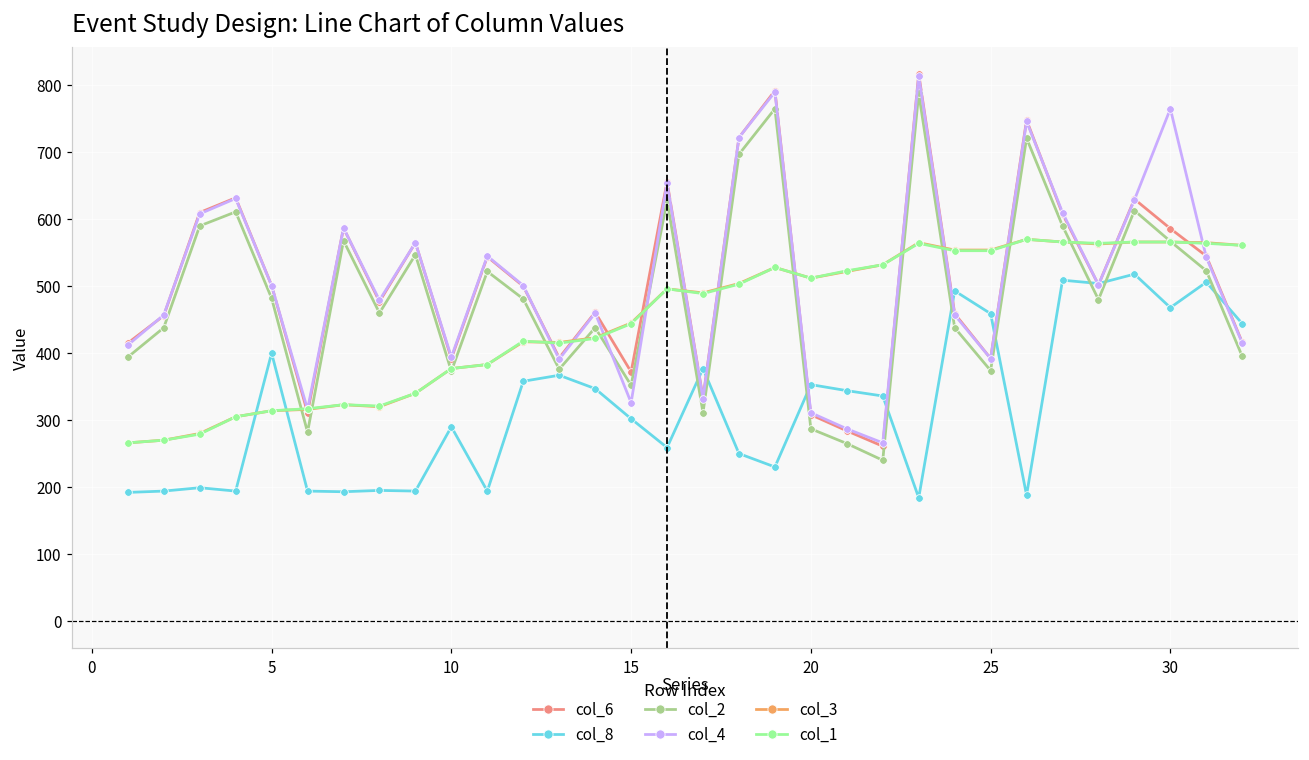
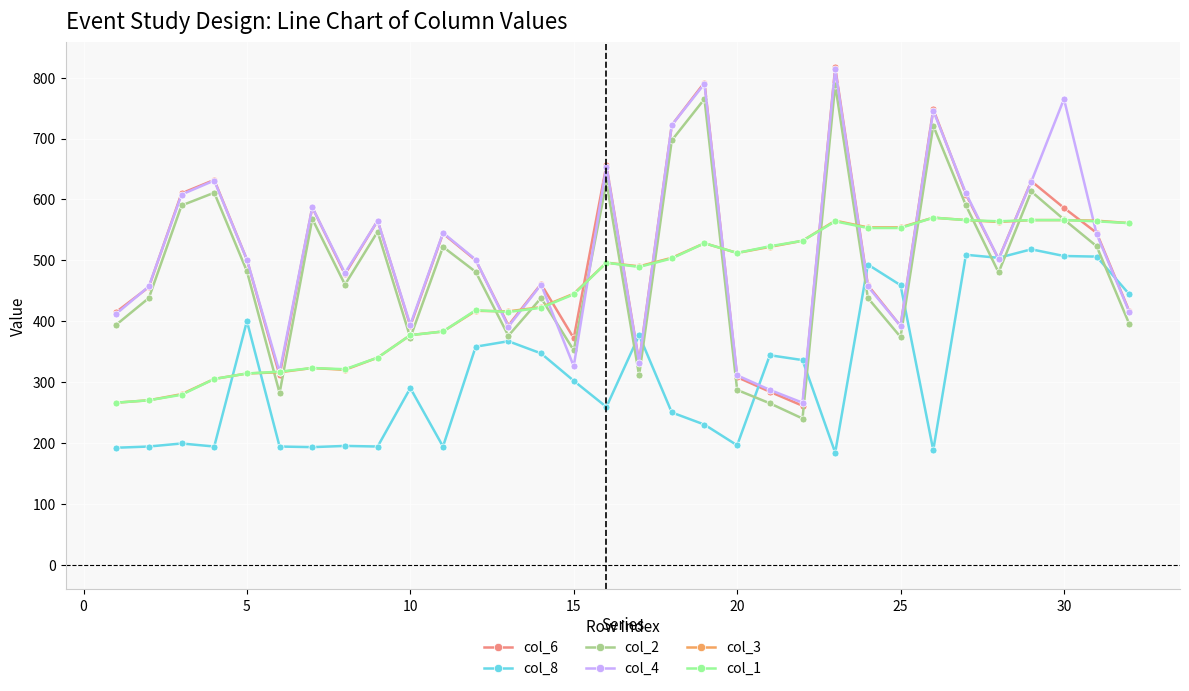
  {
    "col_8": {
      "5": 400,
      "10": 290,
      "15": 300,
-     "20": 350,
+     "20": 200,
      "25": 460,
-     "30": 470
+     "30": 510
    },
    "col_4": {
      "15": 330,
      "30": 770
    }
  }
